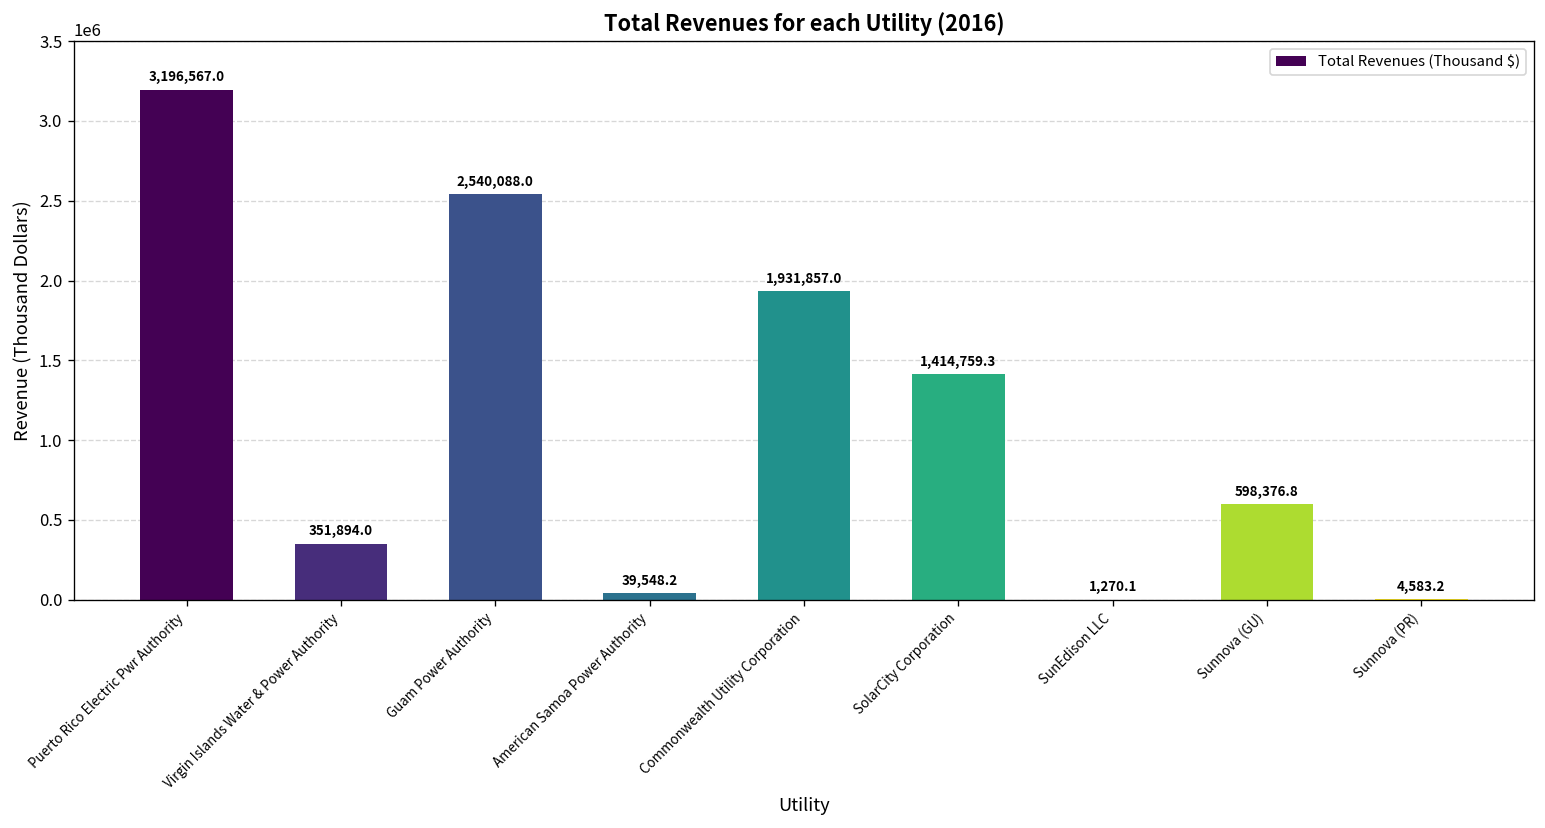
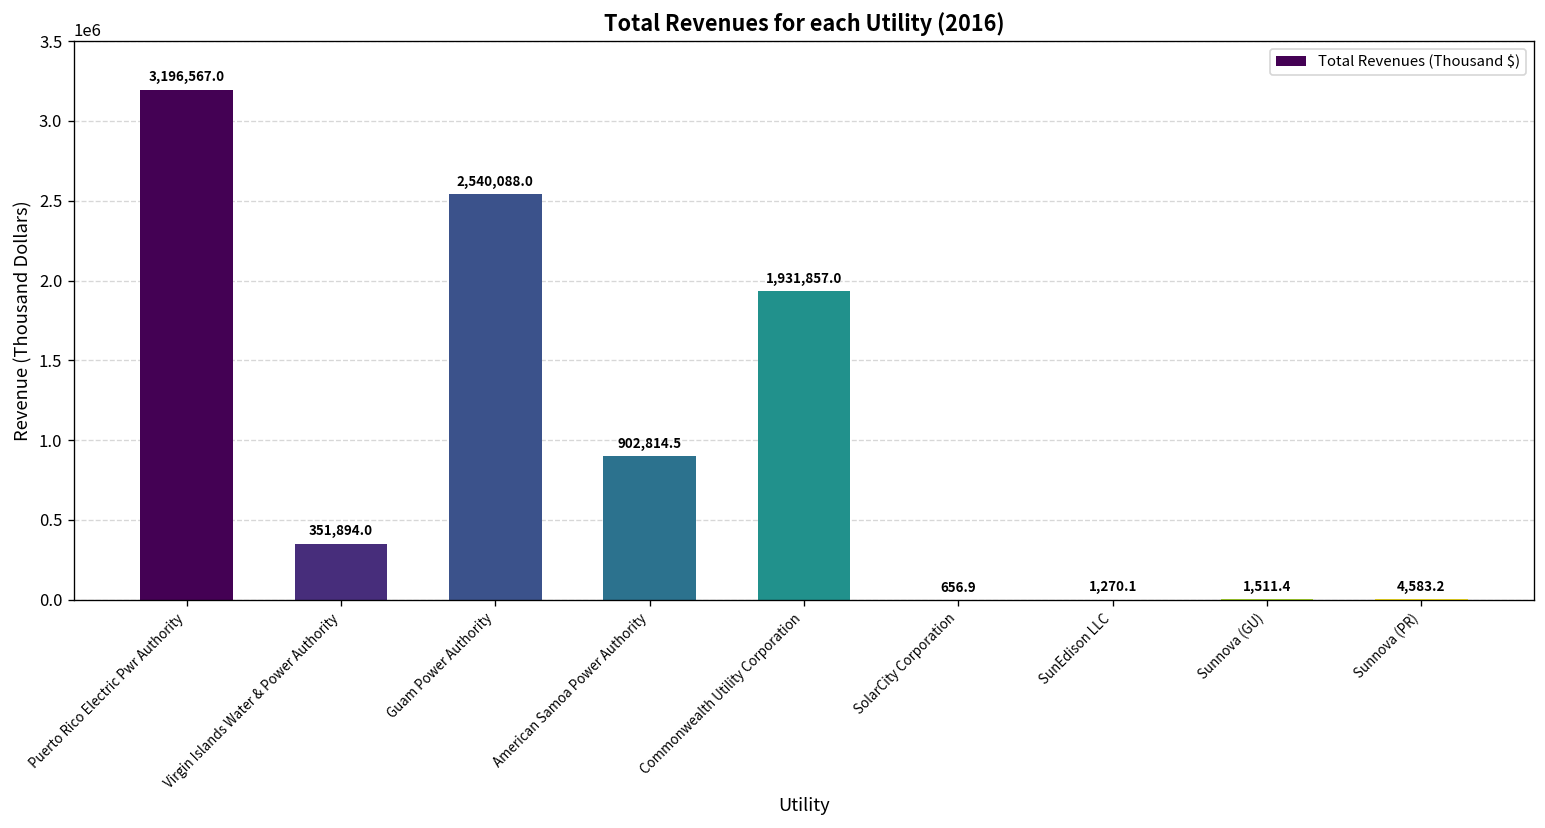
  {
    "Puerto Rico Electric Pwr Authority": "3,196,567.0",
    "Virgin Islands Water & Power Authority": "351,894.0",
    "Guam Power Authority": "2,540,088.0",
-   "American Samoa Power Authority": "39,548.2",
+   "American Samoa Power Authority": "902,814.5",
    "Commonwealth Utility Corporation": "1,931,857.0",
-   "SolarCity Corporation": "1,414,759.3",
+   "SolarCity Corporation": "656.9",
    "SunEdison LLC": "1,270.1",
-   "Sunnova (GU)": "598,376.8",
+   "Sunnova (GU)": "1,511.4",
    "Sunnova (PR)": "4,583.2"
  }
